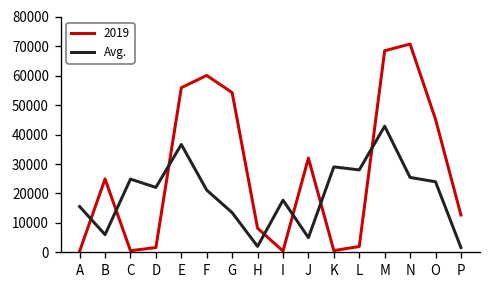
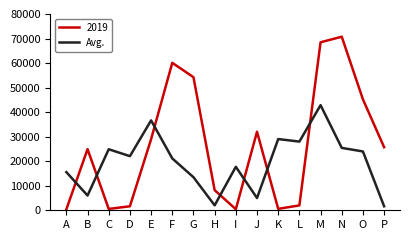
  {
    "2019": {
      "A": 0,
      "B": 25000,
      "C": 1000,
      "D": 2000,
-     "E": 56000,
+     "E": 29000,
      "F": 60000,
      "G": 54000,
      "H": 8000,
      "I": 0,
      "J": 32000,
      "K": 1000,
      "L": 2000,
      "M": 68000,
      "N": 71000,
      "O": 45000,
-     "P": 13000
+     "P": 26000
    },
    "Avg.": {
      "A": 16000,
      "B": 6000,
      "C": 25000,
      "D": 22000,
      "E": 37000,
      "F": 21000,
      "G": 13000,
      "H": 2000,
      "I": 18000,
      "J": 5000,
      "K": 29000,
      "L": 28000,
      "M": 43000,
      "N": 25000,
      "O": 24000,
      "P": 2000
    }
  }
